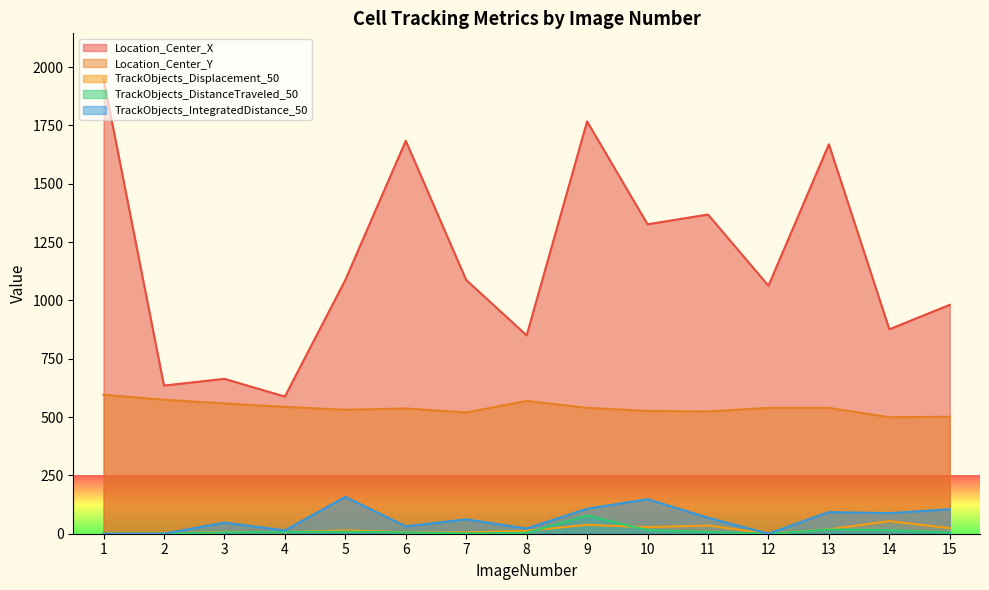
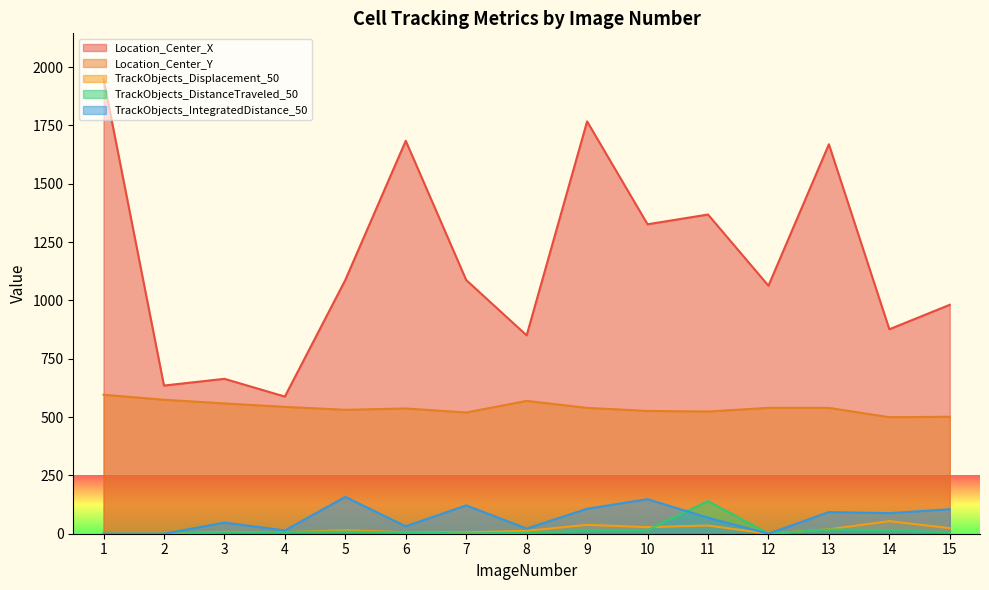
  {
    "TrackObjects_DistanceTraveled_50": {
-     "9": 80,
+     "9": 10,
      "10": 20,
-     "11": 10,
+     "11": 140,
      "14": 20,
      "15": 0
    },
    "TrackObjects_IntegratedDistance_50": {
      "3": 50,
      "5": 160,
      "6": 30,
-     "7": 60,
+     "7": 120,
      "9": 110,
      "10": 150,
      "11": 70,
      "13": 90,
      "14": 90,
      "15": 100
    }
  }
